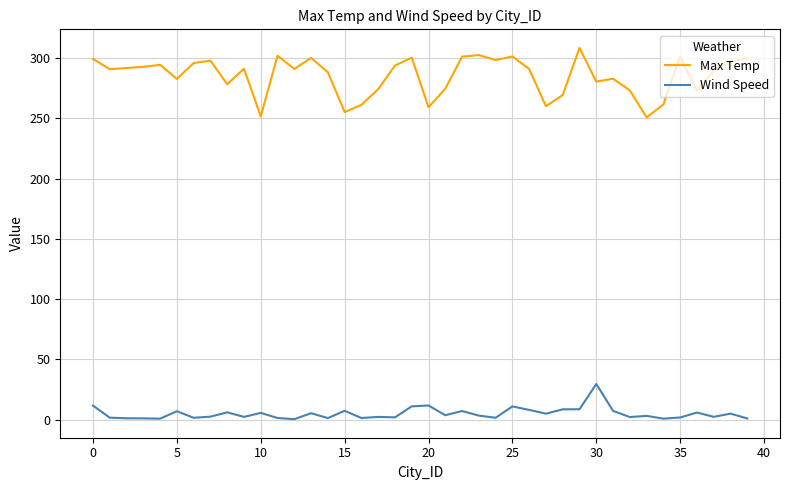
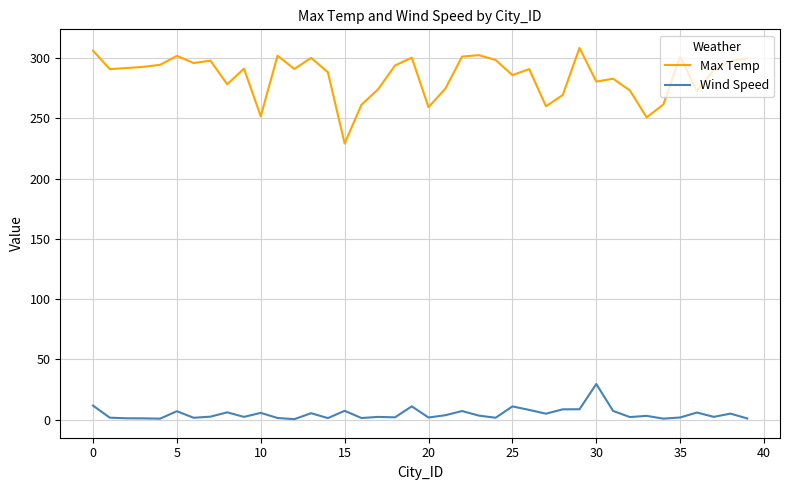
  {
    "Max Temp": {
-     "0": 299,
-     "5": 283,
+     "0": 306,
+     "5": 302,
      "10": 252,
-     "15": 255,
+     "15": 229,
      "20": 259,
-     "25": 301,
+     "25": 286,
      "30": 280
    },
    "Wind Speed": {
      "0": 12,
      "5": 7,
      "10": 6,
      "15": 7,
-     "20": 12,
+     "20": 2,
      "25": 11,
      "30": 30,
      "35": 2
    }
  }
